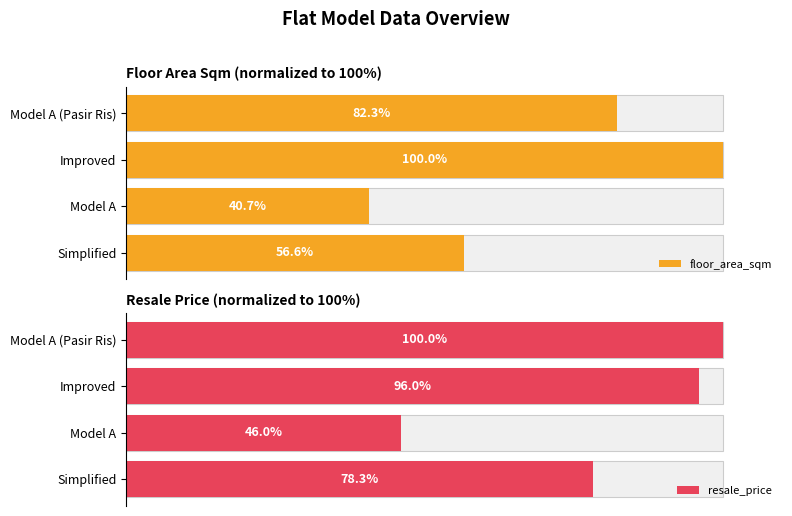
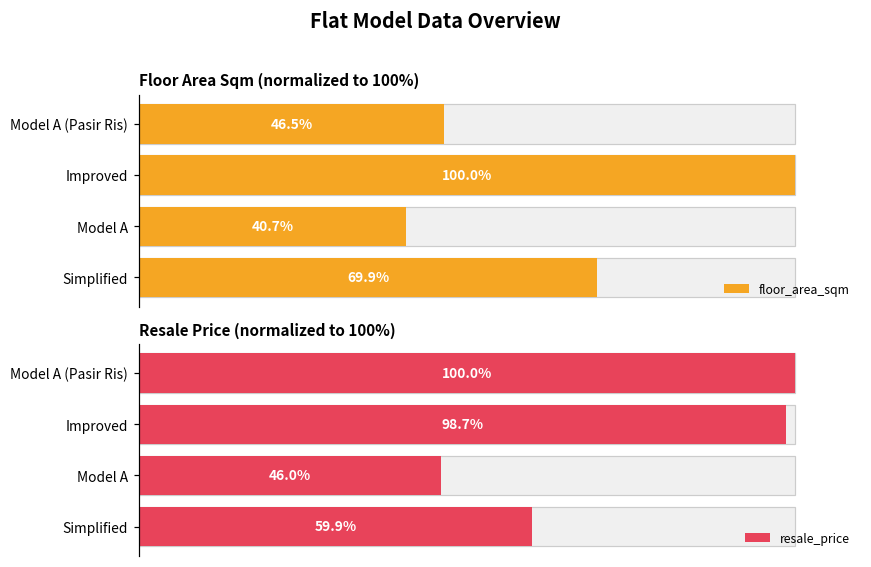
  {
    "Floor Area Sqm (normalized to 100%)": {
      "floor_area_sqm": {
-       "Model A (Pasir Ris)": "82.3%",
+       "Model A (Pasir Ris)": "46.5%",
        "Improved": "100.0%",
-       "Simplified": "56.6%"
+       "Simplified": "69.9%"
      }
    },
    "Resale Price (normalized to 100%)": {
      "resale_price": {
        "Model A (Pasir Ris)": "100.0%",
-       "Improved": "96.0%",
-       "Simplified": "78.3%"
+       "Improved": "98.7%",
+       "Simplified": "59.9%"
      }
    }
  }
